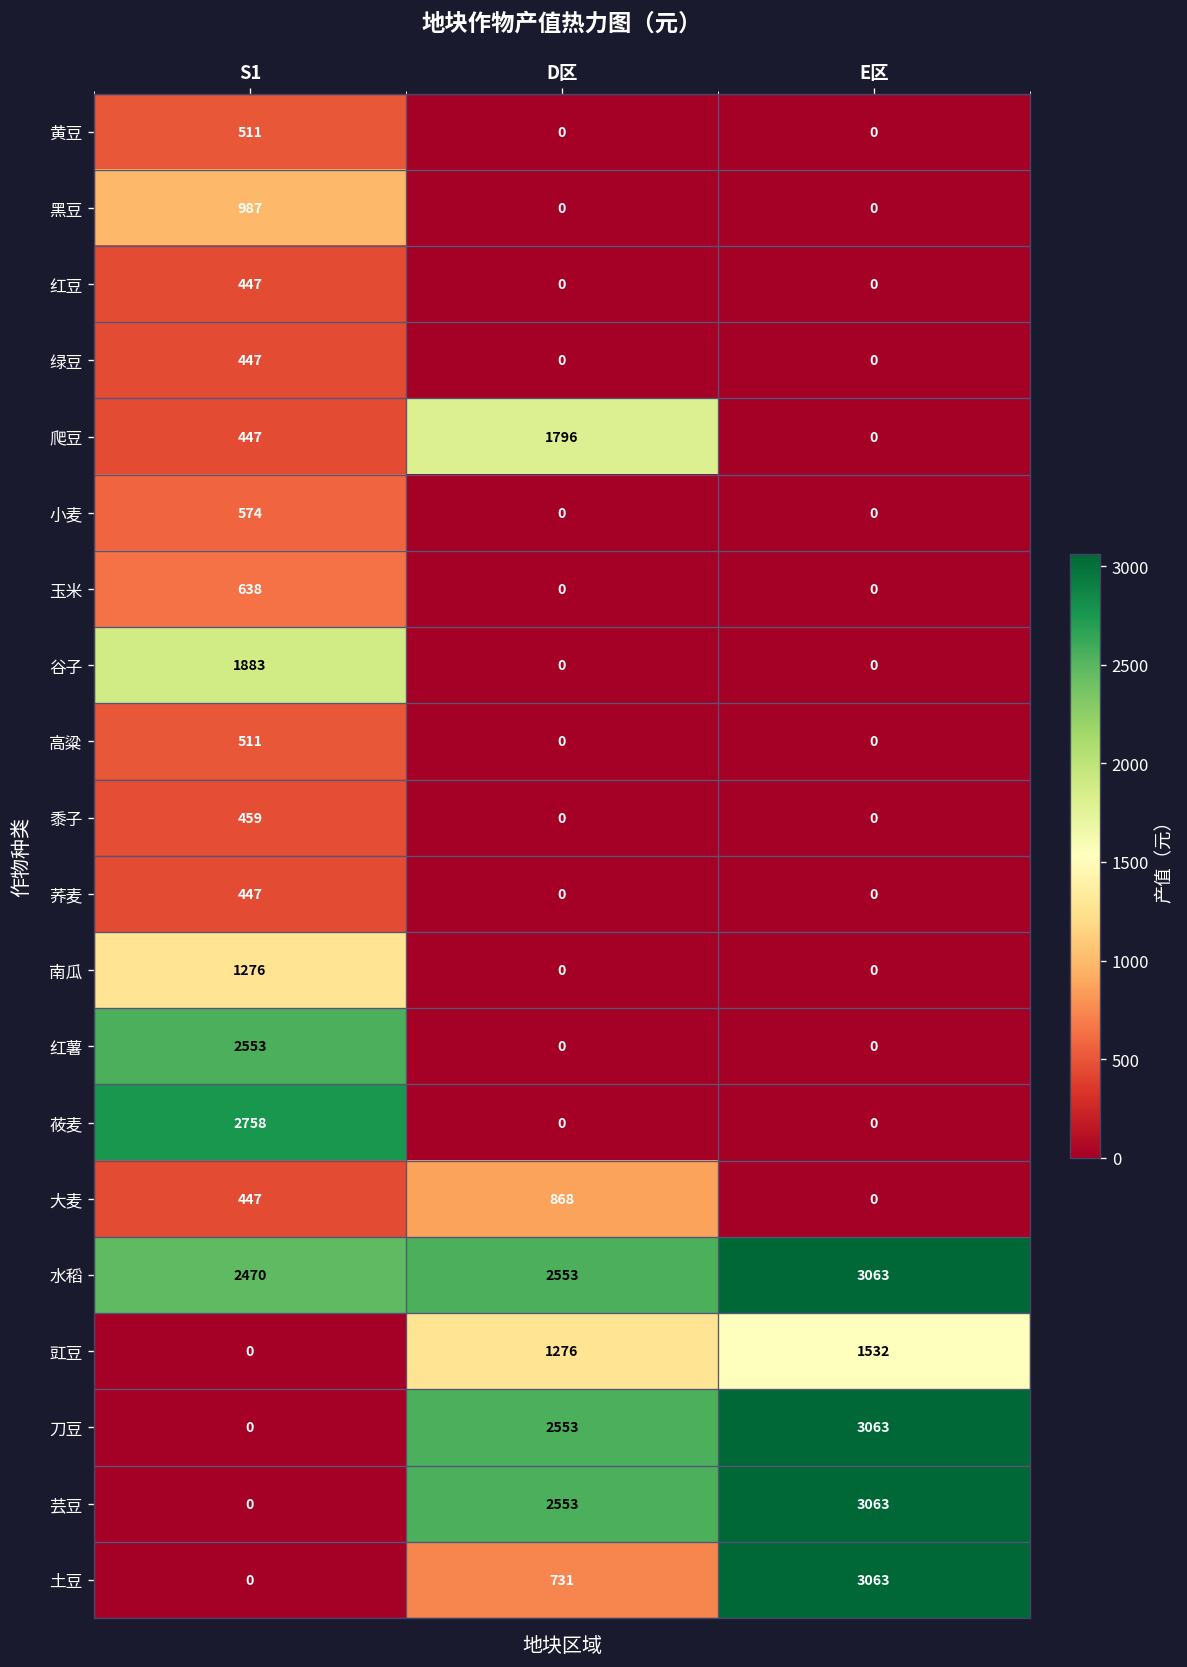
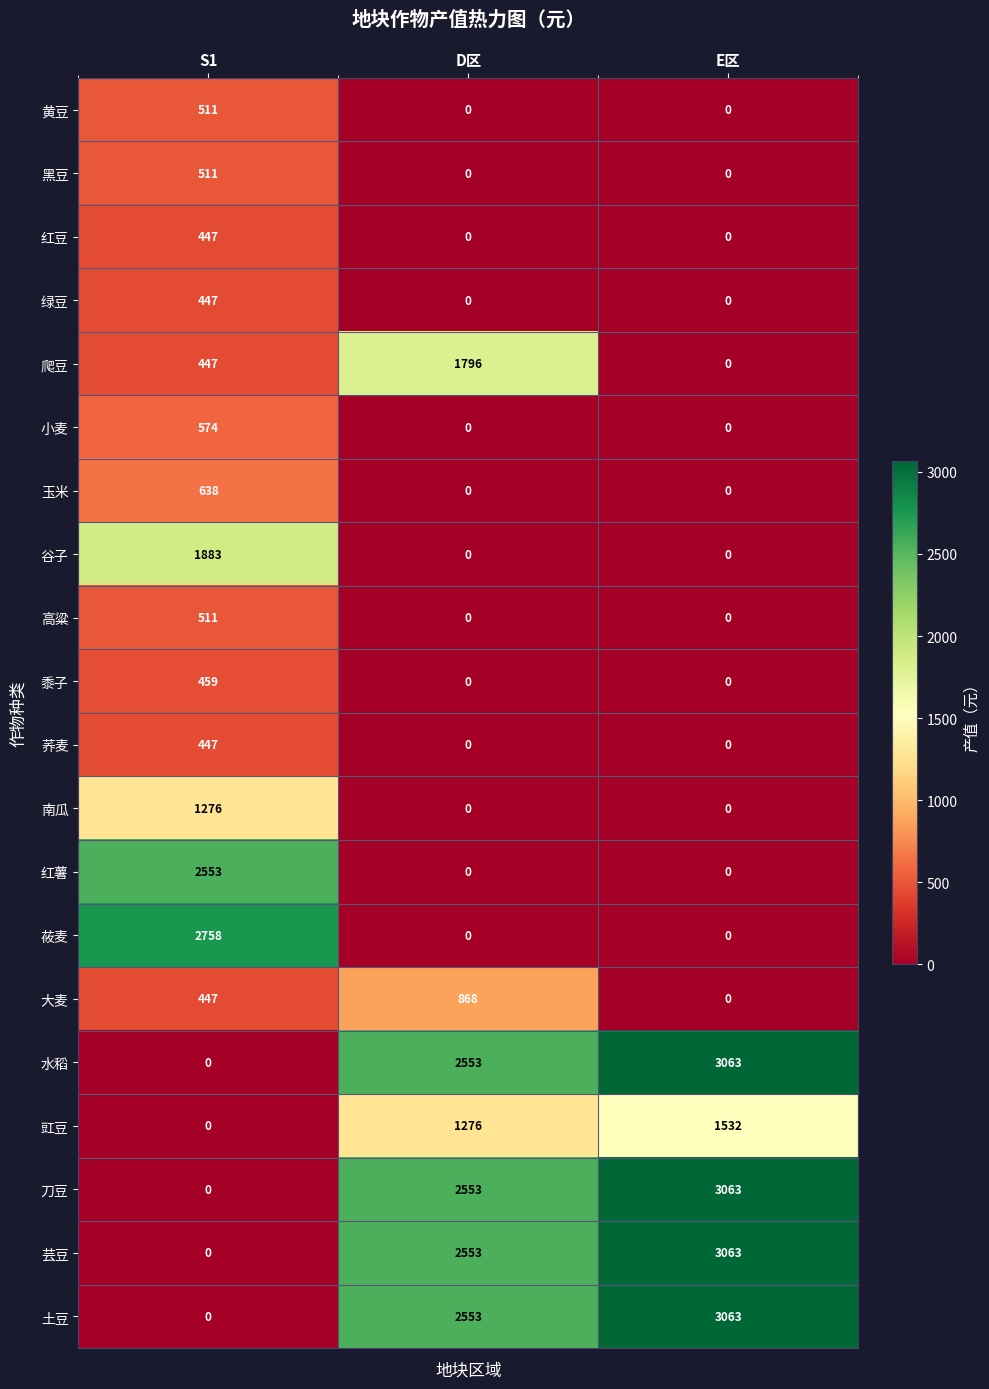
  {
    "黄豆": {
      "S1": 511,
      "D区": 0,
      "E区": 0
    },
    "黑豆": {
-     "S1": 987,
+     "S1": 511,
      "D区": 0,
      "E区": 0
    },
    "红豆": {
      "S1": 447,
      "D区": 0,
      "E区": 0
    },
    "绿豆": {
      "S1": 447,
      "D区": 0,
      "E区": 0
    },
    "爬豆": {
      "S1": 447,
      "D区": 1796,
      "E区": 0
    },
    "小麦": {
      "S1": 574,
      "D区": 0,
      "E区": 0
    },
    "玉米": {
      "S1": 638,
      "D区": 0,
      "E区": 0
    },
    "谷子": {
      "S1": 1883,
      "D区": 0,
      "E区": 0
    },
    "高粱": {
      "S1": 511,
      "D区": 0,
      "E区": 0
    },
    "黍子": {
      "S1": 459,
      "D区": 0,
      "E区": 0
    },
    "荞麦": {
      "S1": 447,
      "D区": 0,
      "E区": 0
    },
    "南瓜": {
      "S1": 1276,
      "D区": 0,
      "E区": 0
    },
    "红薯": {
      "S1": 2553,
      "D区": 0,
      "E区": 0
    },
    "莜麦": {
      "S1": 2758,
      "D区": 0,
      "E区": 0
    },
    "大麦": {
      "S1": 447,
      "D区": 868,
      "E区": 0
    },
    "水稻": {
-     "S1": 2470,
+     "S1": 0,
      "D区": 2553,
      "E区": 3063
    },
    "豇豆": {
      "S1": 0,
      "D区": 1276,
      "E区": 1532
    },
    "刀豆": {
      "S1": 0,
      "D区": 2553,
      "E区": 3063
    },
    "芸豆": {
      "S1": 0,
      "D区": 2553,
      "E区": 3063
    },
    "土豆": {
      "S1": 0,
-     "D区": 731,
+     "D区": 2553,
      "E区": 3063
    }
  }
